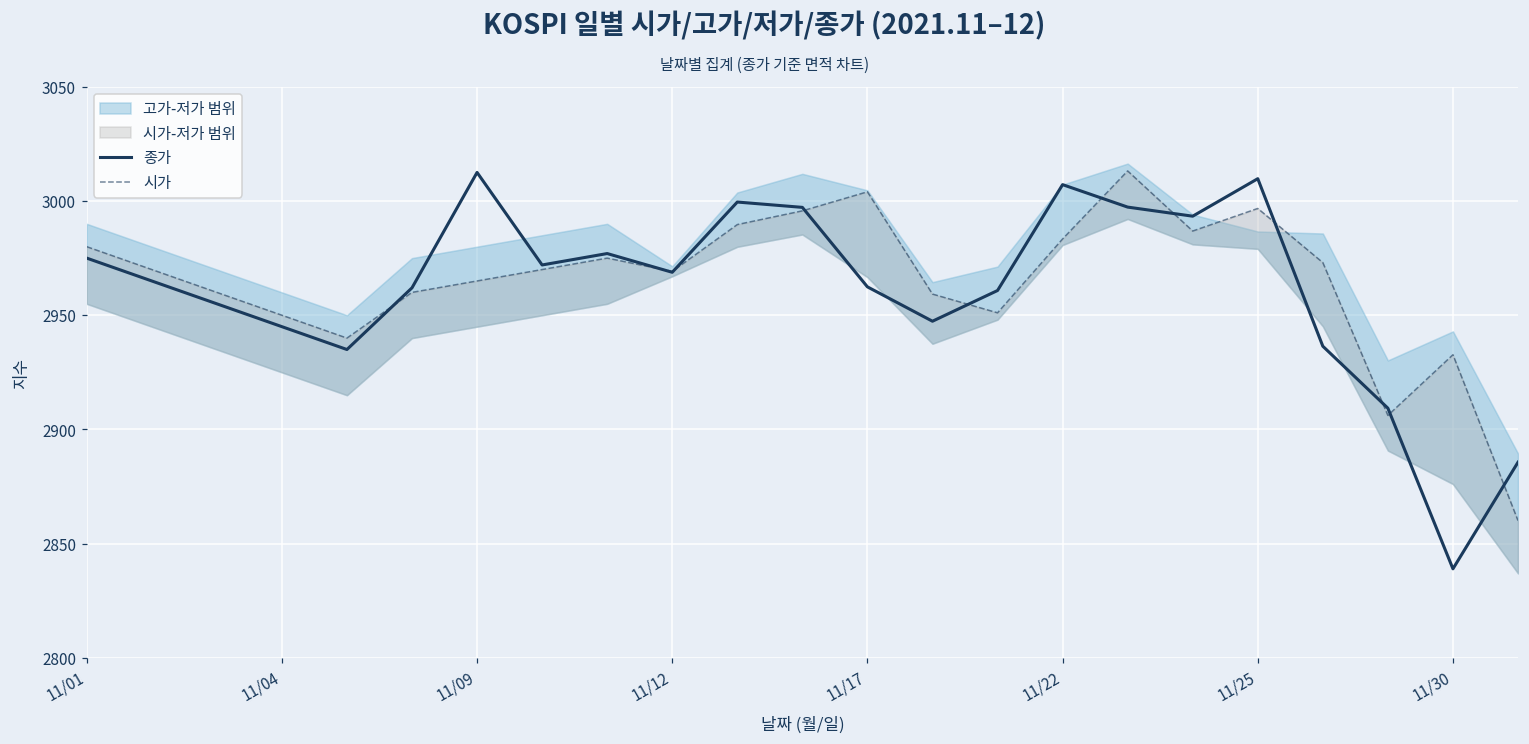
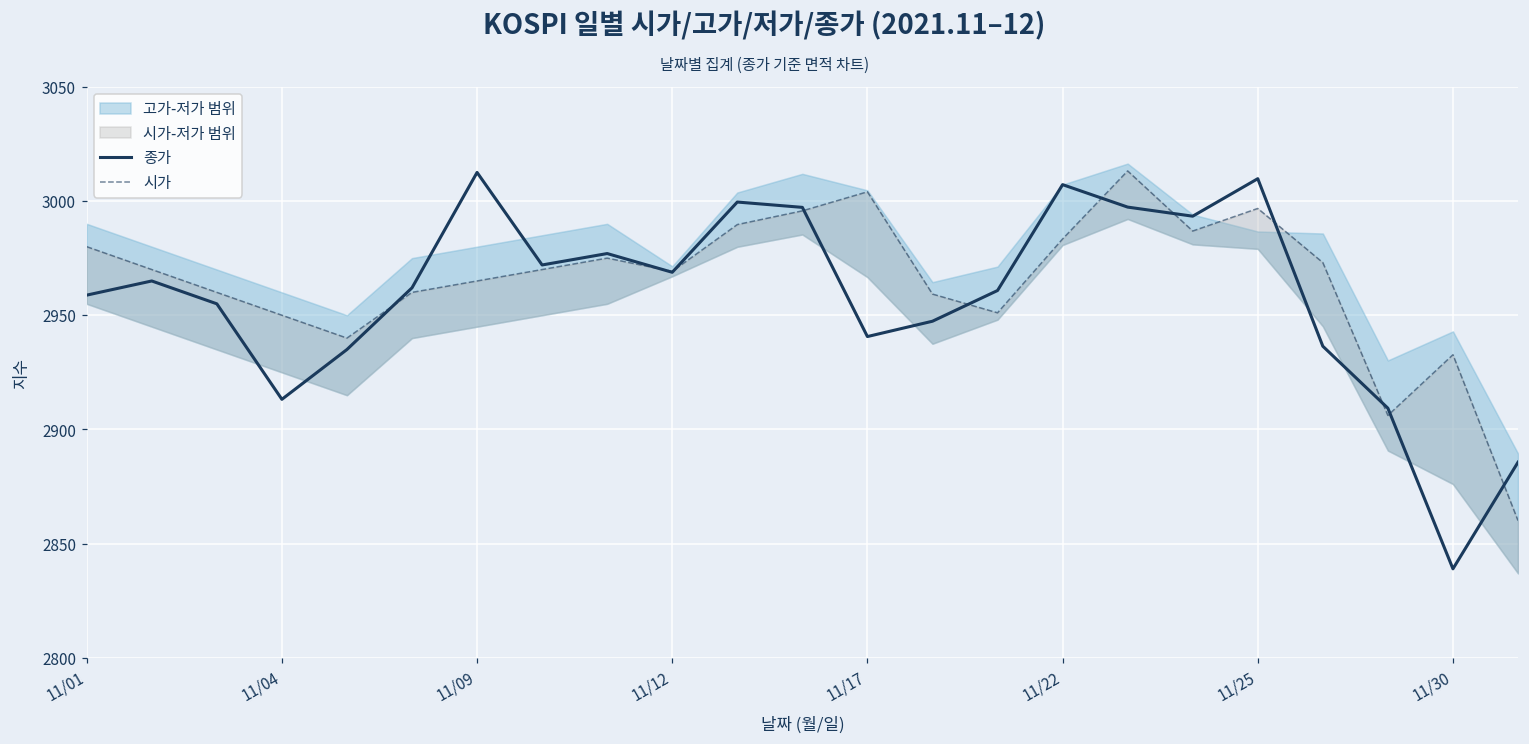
  {
    "종가": {
-     "11/01": 2975,
-     "11/04": 2945,
+     "11/01": 2959,
+     "11/04": 2913,
      "11/09": 3013,
-     "11/17": 2962,
+     "11/17": 2941,
      "11/25": 3010,
      "11/30": 2839
    }
  }
